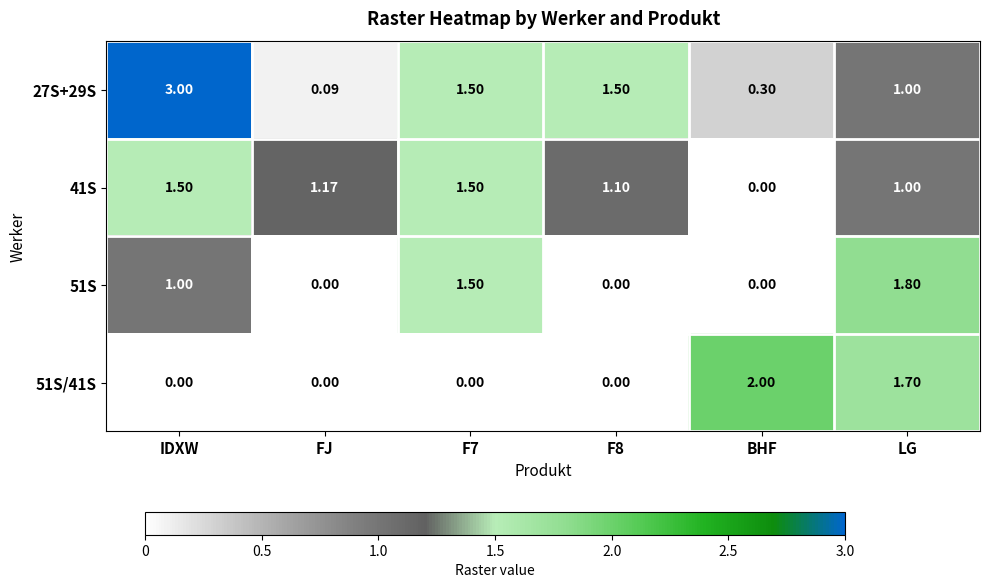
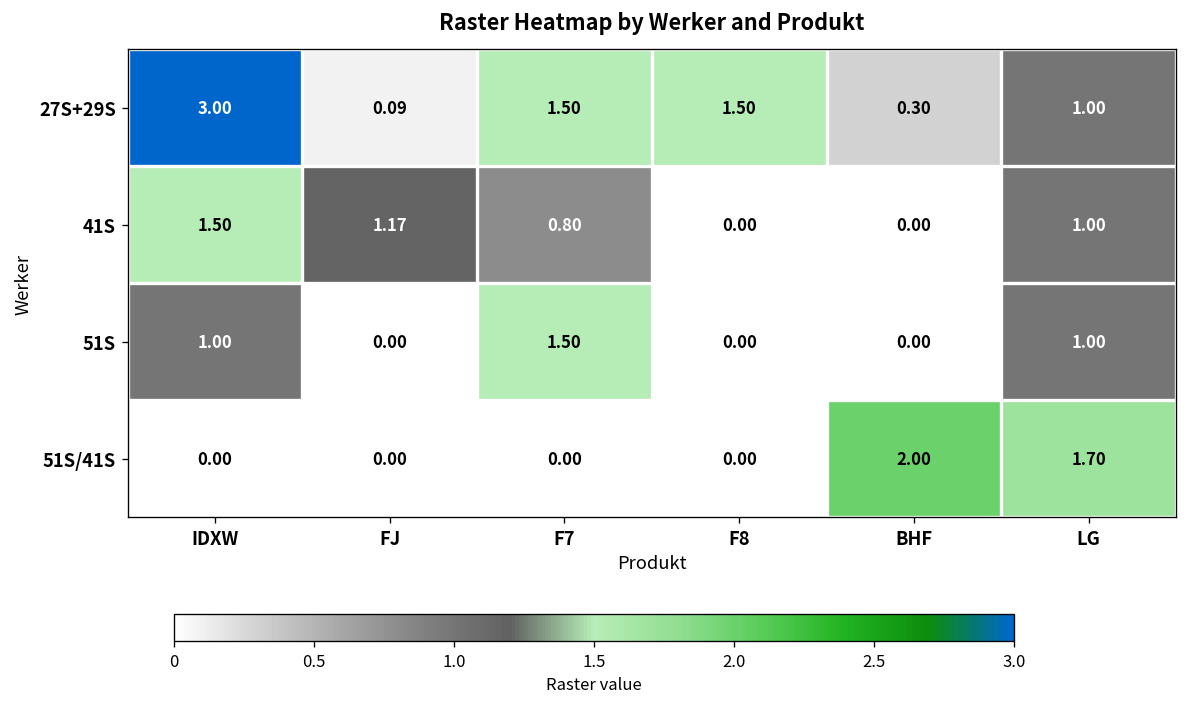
  {
    "27S+29S": {
      "IDXW": 3.00,
      "FJ": 0.09,
      "F7": 1.50,
      "F8": 1.50,
      "BHF": 0.30,
      "LG": 1.00
    },
    "41S": {
      "IDXW": 1.50,
      "FJ": 1.17,
-     "F7": 1.50,
-     "F8": 1.10,
+     "F7": 0.80,
+     "F8": 0.00,
      "BHF": 0.00,
      "LG": 1.00
    },
    "51S": {
      "IDXW": 1.00,
      "FJ": 0.00,
      "F7": 1.50,
      "F8": 0.00,
      "BHF": 0.00,
-     "LG": 1.80
+     "LG": 1.00
    },
    "51S/41S": {
      "IDXW": 0.00,
      "FJ": 0.00,
      "F7": 0.00,
      "F8": 0.00,
      "BHF": 2.00,
      "LG": 1.70
    }
  }
